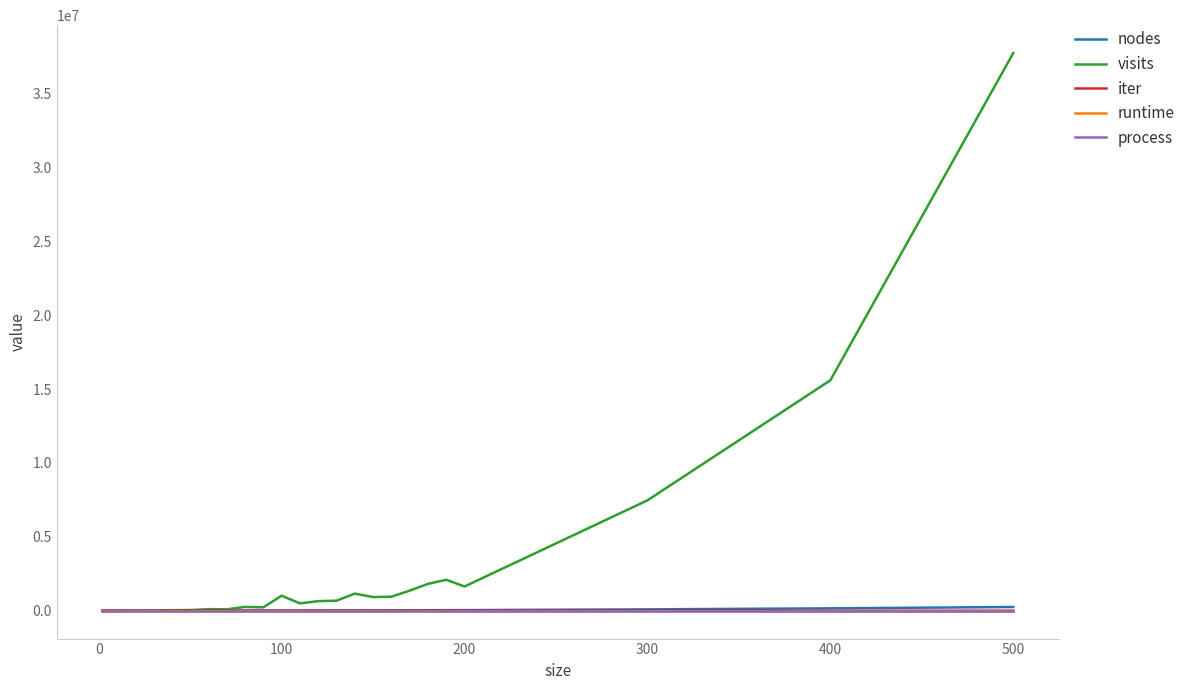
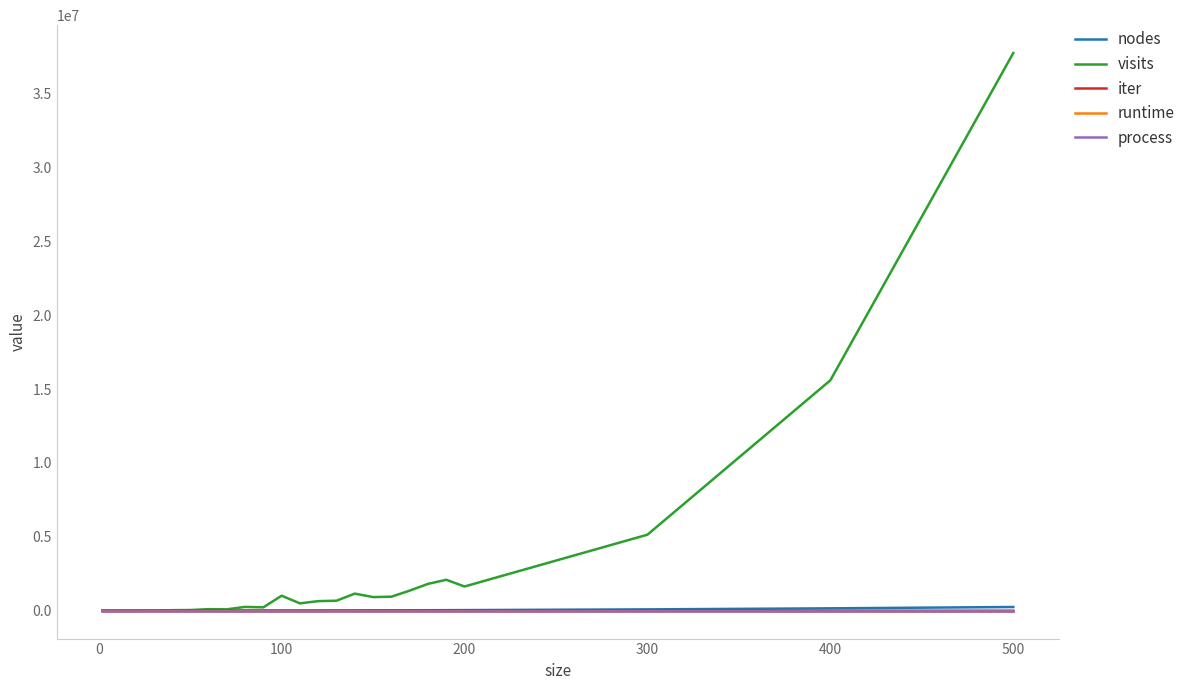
  {
    "nodes": {
      "500": 300000
    },
    "visits": {
      "100": 1000000,
      "200": 1600000,
-     "300": 7500000,
+     "300": 5100000,
      "400": 15600000,
      "500": 37800000
    },
    "process": {
      "500": 0
    }
  }
